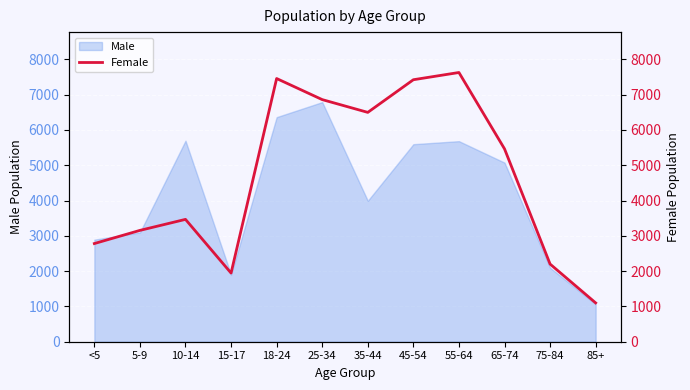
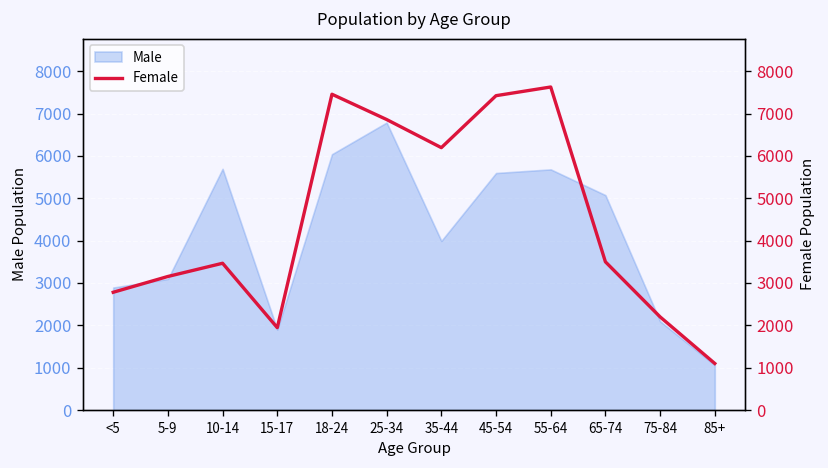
  {
    "Male": {
      "<5": 2900,
      "5-9": 3100,
      "10-14": 5700,
      "15-17": 1900,
-     "18-24": 6400,
+     "18-24": 6000,
      "25-34": 6800,
      "35-44": 4000,
      "45-54": 5600,
      "55-64": 5700,
      "65-74": 5100,
      "75-84": 2100,
      "85+": 1100
    },
    "Female": {
      "<5": 2800,
      "5-9": 3200,
      "10-14": 3500,
      "15-17": 1900,
      "18-24": 7500,
      "25-34": 6900,
-     "35-44": 6500,
+     "35-44": 6200,
      "45-54": 7400,
      "55-64": 7600,
-     "65-74": 5500,
+     "65-74": 3500,
      "75-84": 2200,
      "85+": 1100
    }
  }
